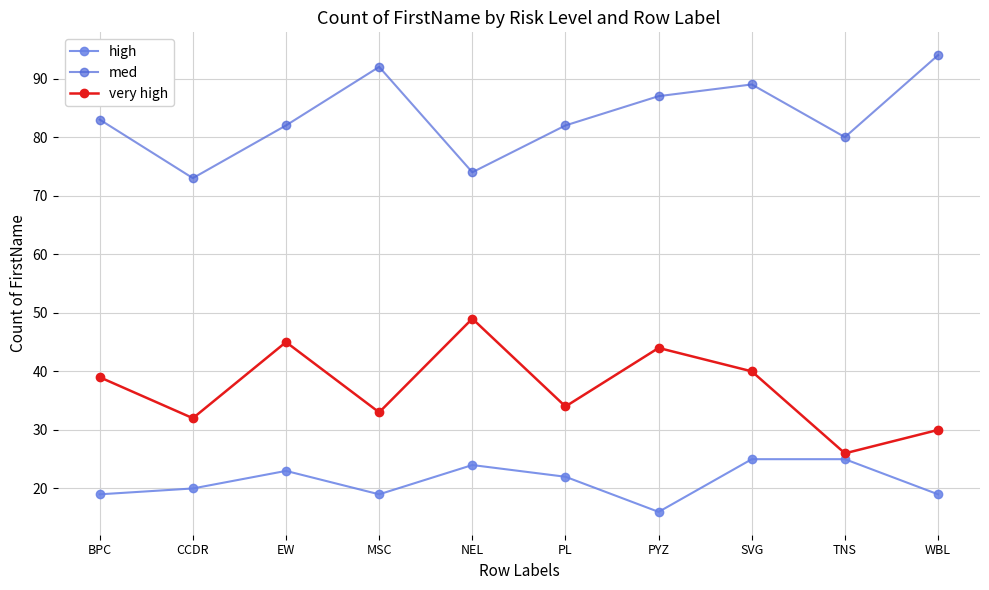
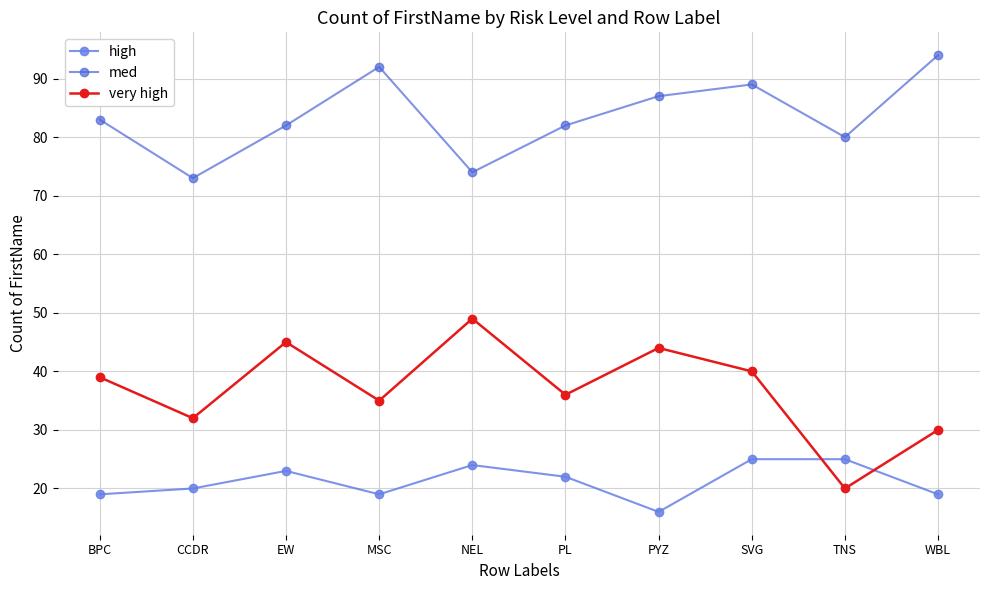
  {
    "very high": {
      "BPC": 39,
      "CCDR": 32,
      "EW": 45,
-     "MSC": 33,
+     "MSC": 35,
      "NEL": 49,
-     "PL": 34,
+     "PL": 36,
      "PYZ": 44,
      "SVG": 40,
-     "TNS": 26,
+     "TNS": 20,
      "WBL": 30
    }
  }
